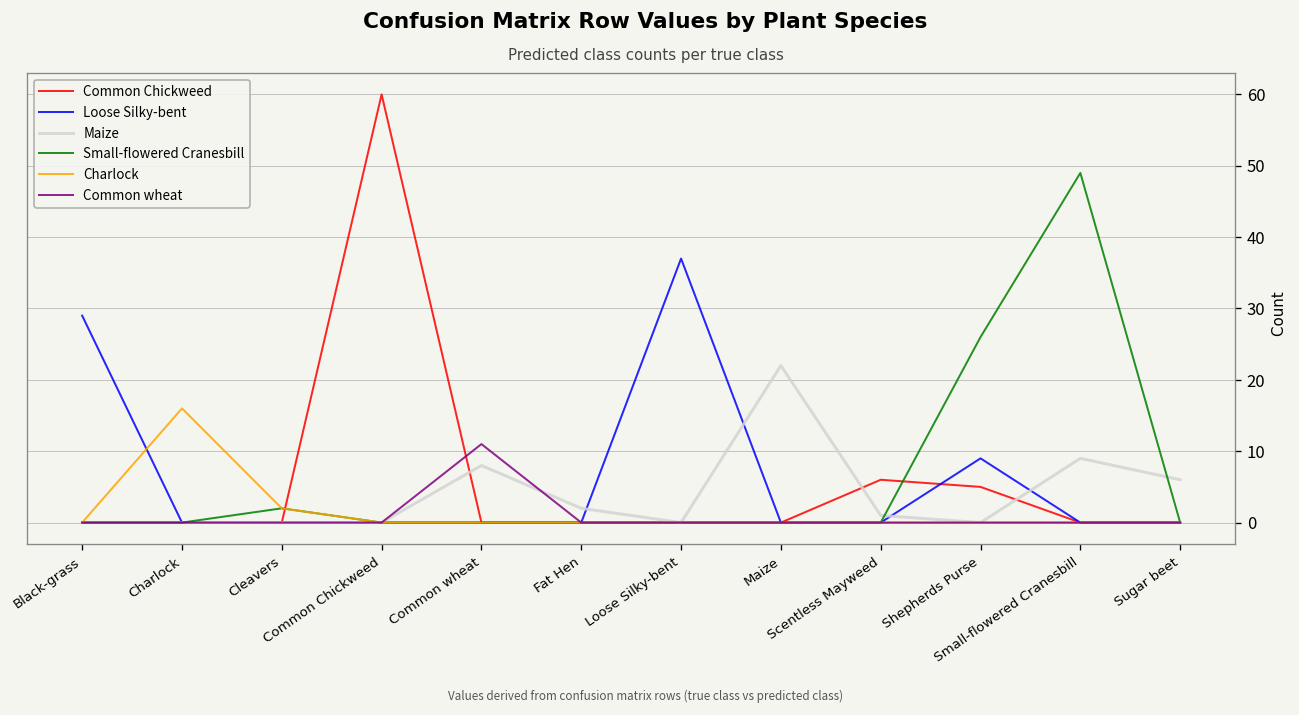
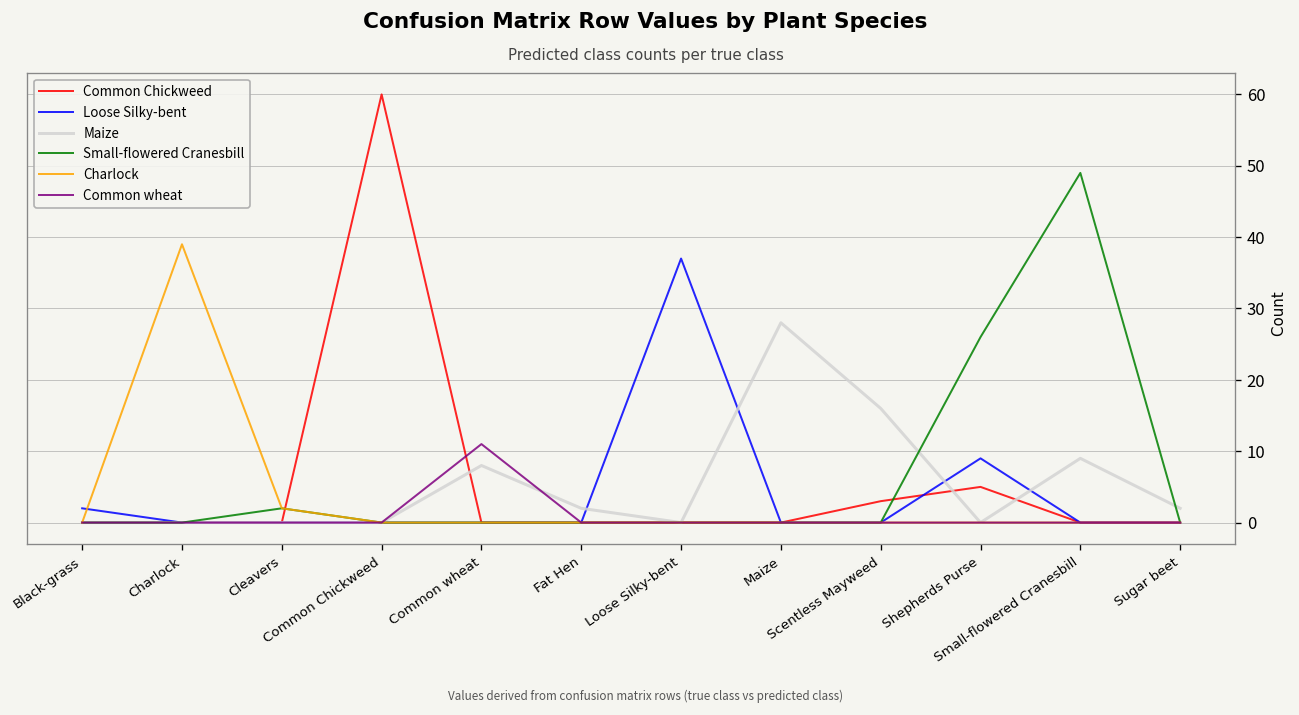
  {
    "Common Chickweed": {
      "Common Chickweed": 60,
-     "Scentless Mayweed": 6,
+     "Scentless Mayweed": 3,
      "Shepherds Purse": 5
    },
    "Loose Silky-bent": {
-     "Black-grass": 29,
+     "Black-grass": 2,
      "Loose Silky-bent": 37,
      "Shepherds Purse": 9
    },
    "Maize": {
      "Common wheat": 8,
      "Fat Hen": 2,
-     "Maize": 22,
-     "Scentless Mayweed": 1,
+     "Maize": 28,
+     "Scentless Mayweed": 16,
      "Small-flowered Cranesbill": 9,
-     "Sugar beet": 6
+     "Sugar beet": 2
    },
    "Small-flowered Cranesbill": {
      "Shepherds Purse": 26,
      "Small-flowered Cranesbill": 49
    },
    "Charlock": {
-     "Charlock": 16
+     "Charlock": 39
    },
    "Common wheat": {
      "Common wheat": 11
    }
  }
